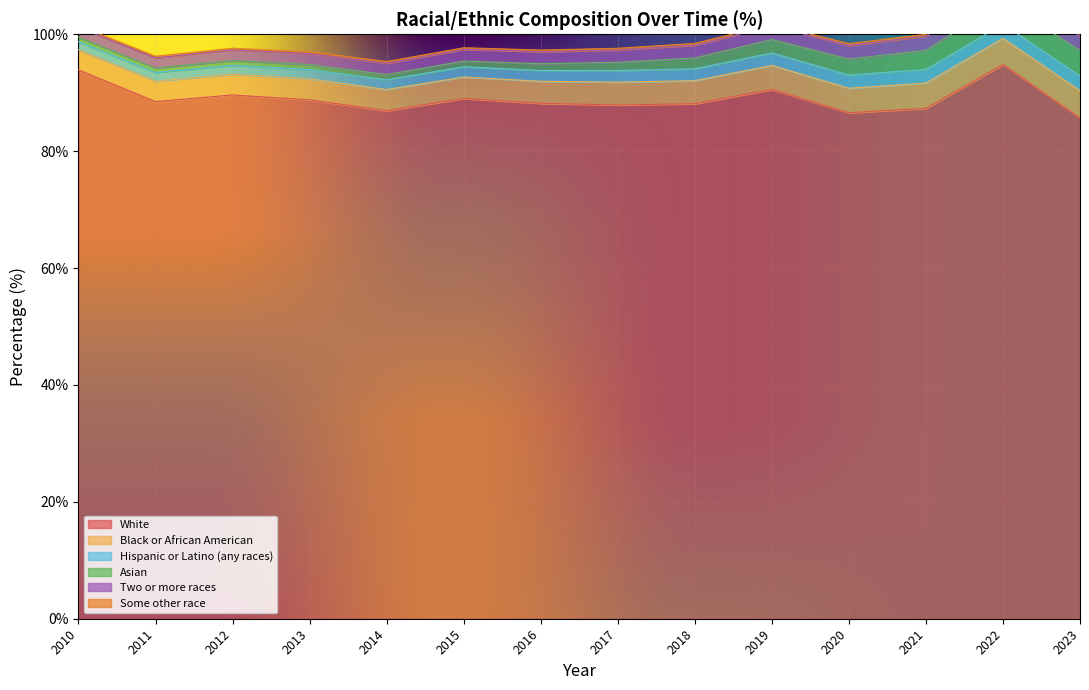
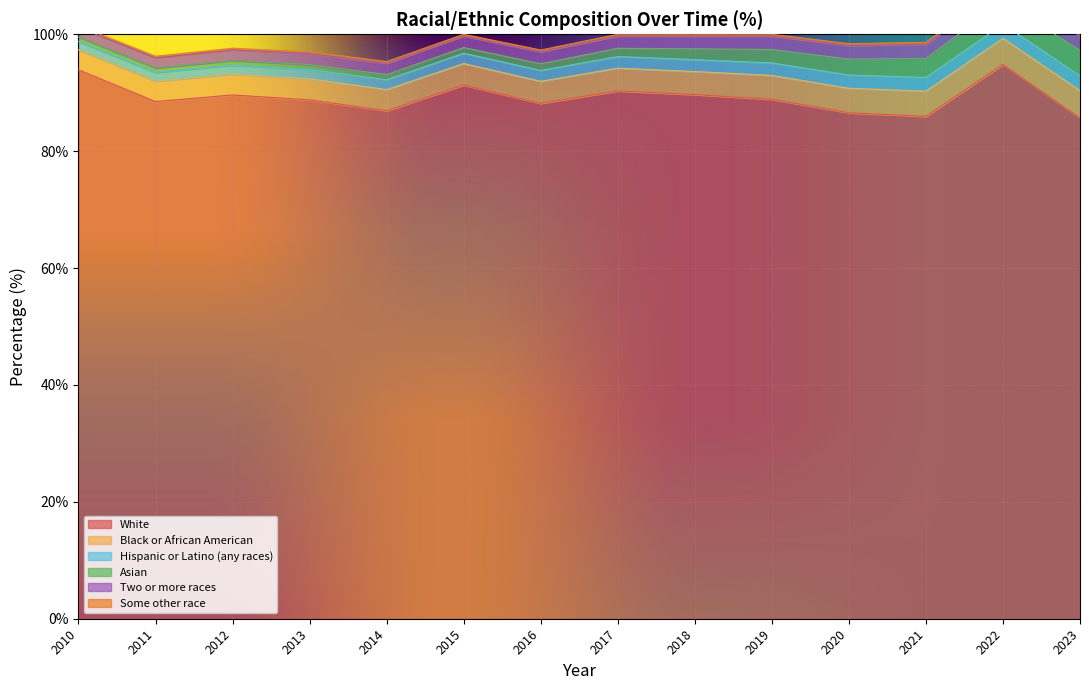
  {
    "White": {
      "2010": "94%",
      "2011": "88%",
      "2012": "90%",
      "2013": "89%",
      "2014": "87%",
-     "2015": "89%",
+     "2015": "91%",
      "2016": "88%",
-     "2017": "88%",
-     "2018": "88%",
-     "2019": "91%",
+     "2017": "90%",
+     "2018": "90%",
+     "2019": "89%",
      "2020": "87%",
-     "2021": "87%",
+     "2021": "86%",
      "2022": "95%",
      "2023": "86%"
    },
    "Black or African American": {
      "2010": "3%",
      "2011": "3%",
      "2012": "4%",
      "2013": "4%",
      "2014": "4%",
      "2015": "4%",
      "2016": "4%",
      "2017": "4%",
      "2018": "4%",
      "2019": "4%",
      "2020": "4%",
      "2021": "4%",
      "2022": "4%",
      "2023": "5%"
    },
    "Hispanic or Latino (any races)": {
      "2010": "1%",
      "2011": "1%",
      "2012": "2%",
      "2013": "2%",
      "2014": "2%",
      "2015": "2%",
      "2016": "2%",
      "2017": "2%",
      "2018": "2%",
      "2019": "2%",
      "2020": "2%",
      "2021": "2%",
      "2023": "3%"
    },
    "Asian": {
      "2010": "1%",
      "2011": "1%",
      "2012": "1%",
      "2013": "1%",
      "2014": "1%",
      "2015": "1%",
      "2016": "1%",
      "2017": "1%",
      "2018": "2%",
      "2019": "2%",
      "2020": "3%",
      "2021": "3%",
      "2023": "4%"
    }
  }
